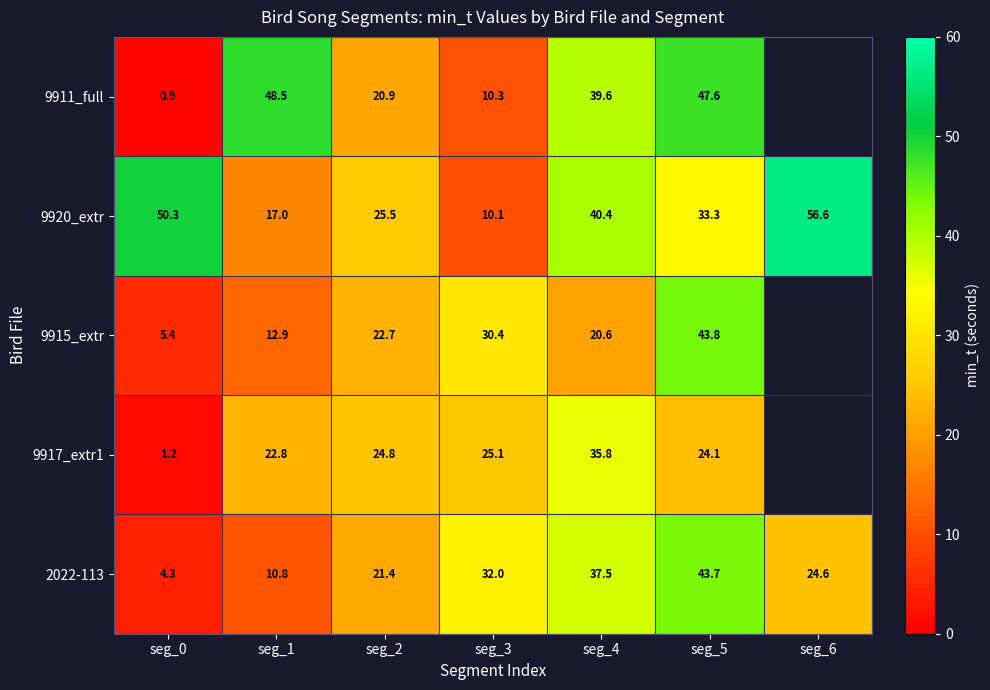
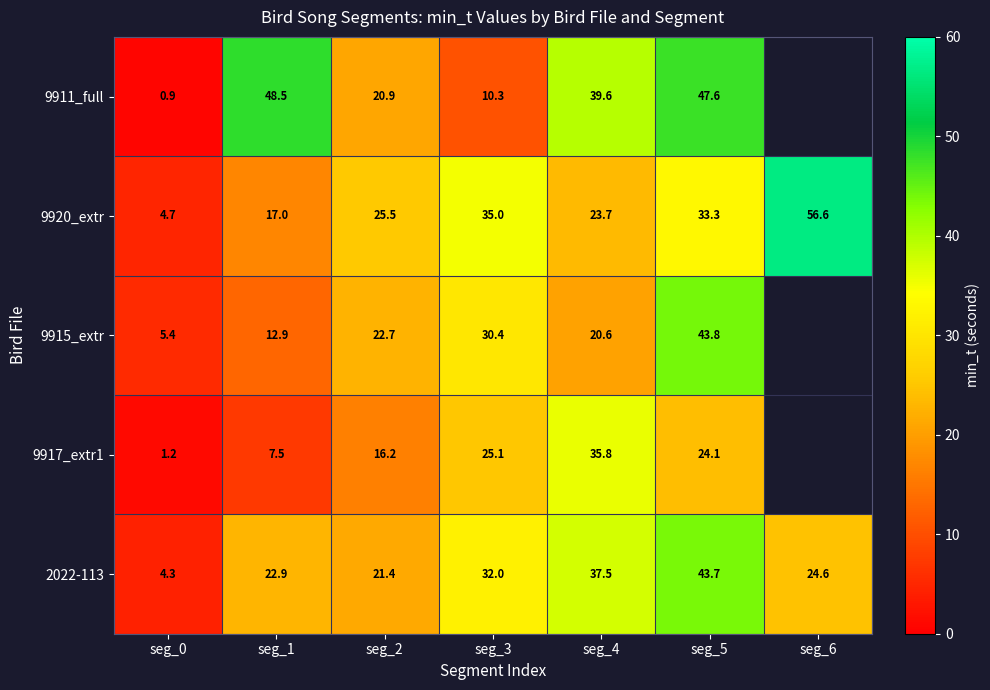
  {
    "9911_full": {
      "seg_0": 0.9,
      "seg_1": 48.5,
      "seg_2": 20.9,
      "seg_3": 10.3,
      "seg_4": 39.6,
      "seg_5": 47.6
    },
    "9920_extr": {
-     "seg_0": 50.3,
+     "seg_0": 4.7,
      "seg_1": 17.0,
      "seg_2": 25.5,
-     "seg_3": 10.1,
-     "seg_4": 40.4,
+     "seg_3": 35.0,
+     "seg_4": 23.7,
      "seg_5": 33.3,
      "seg_6": 56.6
    },
    "9915_extr": {
      "seg_0": 5.4,
      "seg_1": 12.9,
      "seg_2": 22.7,
      "seg_3": 30.4,
      "seg_4": 20.6,
      "seg_5": 43.8
    },
    "9917_extr1": {
      "seg_0": 1.2,
-     "seg_1": 22.8,
-     "seg_2": 24.8,
+     "seg_1": 7.5,
+     "seg_2": 16.2,
      "seg_3": 25.1,
      "seg_4": 35.8,
      "seg_5": 24.1
    },
    "2022-113": {
      "seg_0": 4.3,
-     "seg_1": 10.8,
+     "seg_1": 22.9,
      "seg_2": 21.4,
      "seg_3": 32.0,
      "seg_4": 37.5,
      "seg_5": 43.7,
      "seg_6": 24.6
    }
  }
